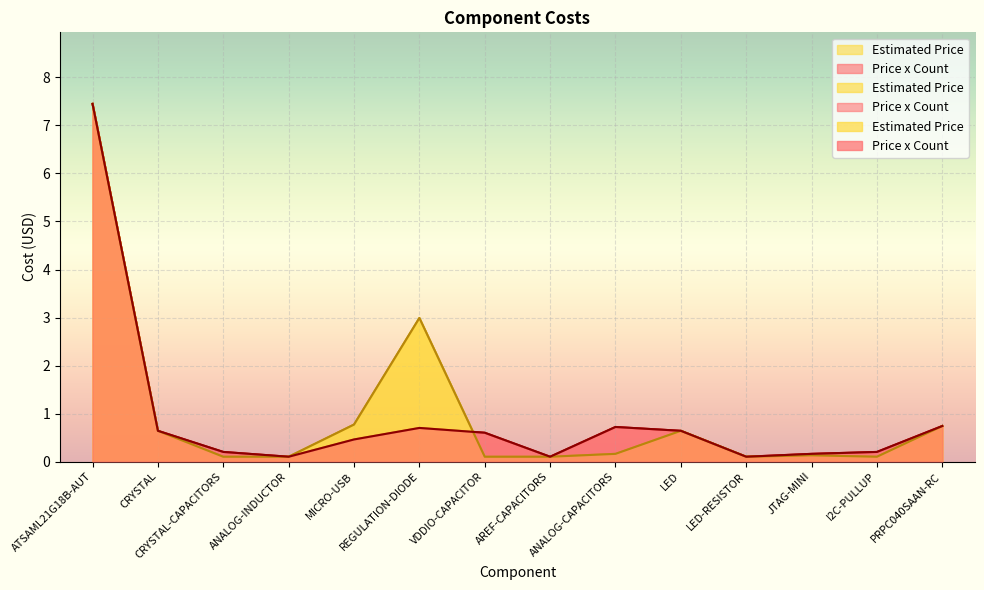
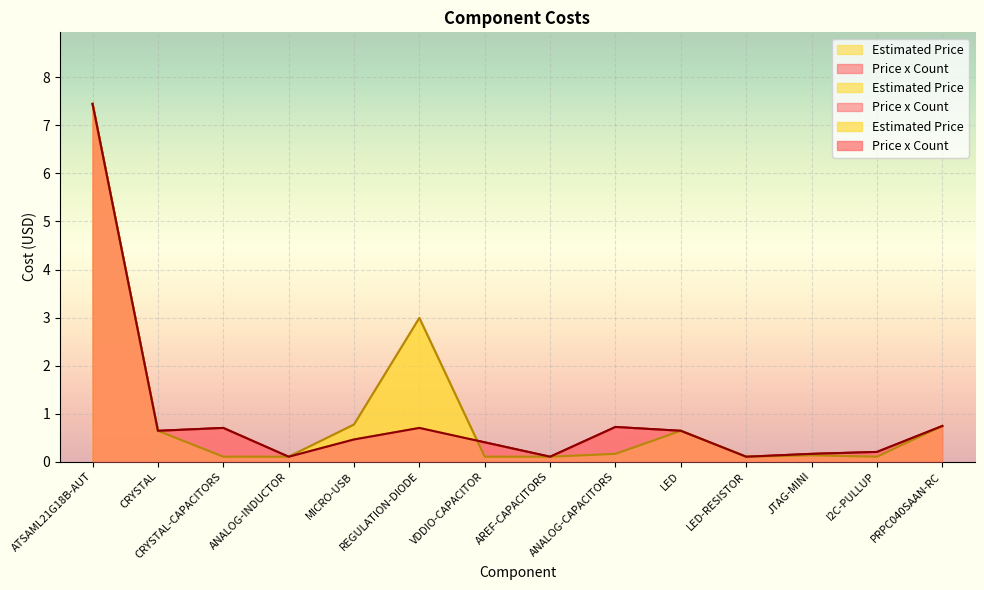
  {
    "Estimated Price": {
      "CRYSTAL-CAPACITORS": 0.1,
      "MICRO-USB": 0.8,
      "REGULATION-DIODE": 3.0,
      "VDDIO-CAPACITOR": 0.1,
      "ANALOG-CAPACITORS": 0.2,
      "I2C-PULLUP": 0.1
    },
    "Price x Count": {
-     "CRYSTAL-CAPACITORS": 0.2,
+     "CRYSTAL-CAPACITORS": 0.7,
      "MICRO-USB": 0.5,
      "REGULATION-DIODE": 0.7,
-     "VDDIO-CAPACITOR": 0.6,
+     "VDDIO-CAPACITOR": 0.4,
      "ANALOG-CAPACITORS": 0.7,
      "I2C-PULLUP": 0.2
    }
  }
